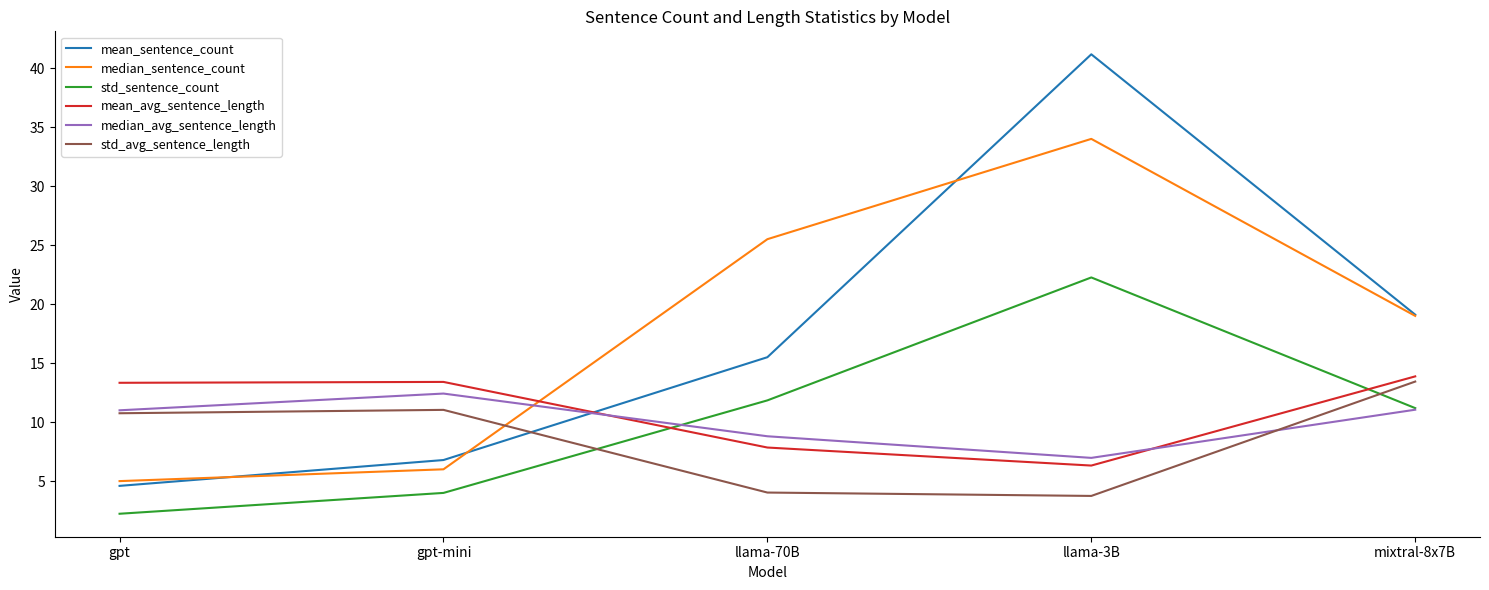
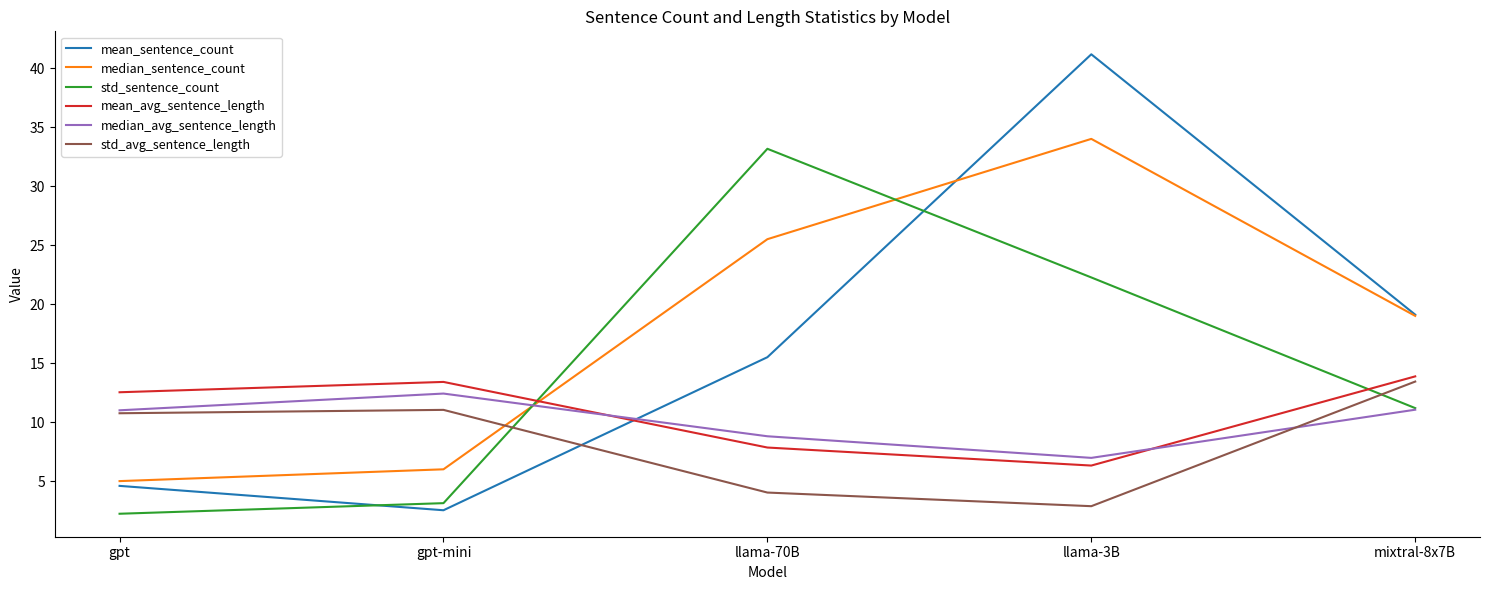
  {
    "mean_sentence_count": {
      "gpt": 4.6,
-     "gpt-mini": 6.8,
+     "gpt-mini": 2.5,
      "llama-70B": 15.5,
      "llama-3B": 41.2
    },
    "median_sentence_count": {
      "gpt": 5.0,
      "gpt-mini": 6.0,
      "llama-70B": 25.5,
      "llama-3B": 34.0
    },
    "std_sentence_count": {
      "gpt": 2.2,
-     "gpt-mini": 4.0,
-     "llama-70B": 11.8,
+     "gpt-mini": 3.1,
+     "llama-70B": 33.2,
      "llama-3B": 22.3
    },
    "mean_avg_sentence_length": {
-     "gpt": 13.3,
+     "gpt": 12.5,
      "gpt-mini": 13.4,
      "llama-70B": 7.8,
      "llama-3B": 6.3,
      "mixtral-8x7B": 13.9
    },
    "median_avg_sentence_length": {
      "gpt": 11.0,
      "gpt-mini": 12.4,
      "llama-70B": 8.8,
      "llama-3B": 7.0
    },
    "std_avg_sentence_length": {
      "gpt": 10.7,
      "gpt-mini": 11.0,
      "llama-70B": 4.0,
-     "llama-3B": 3.7,
+     "llama-3B": 2.9,
      "mixtral-8x7B": 13.4
    }
  }
